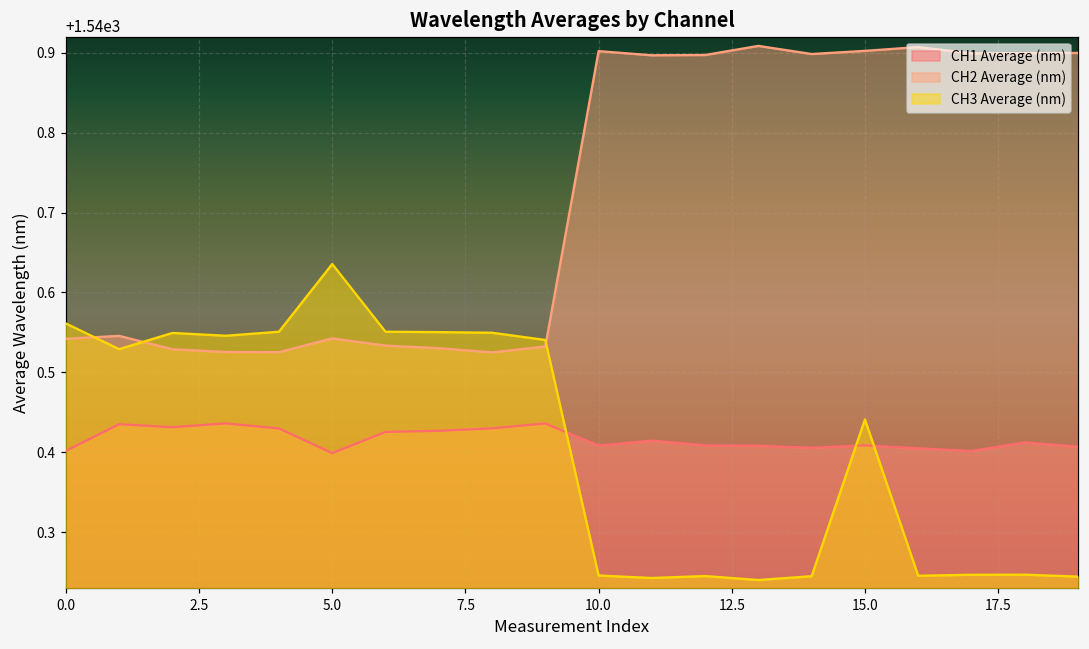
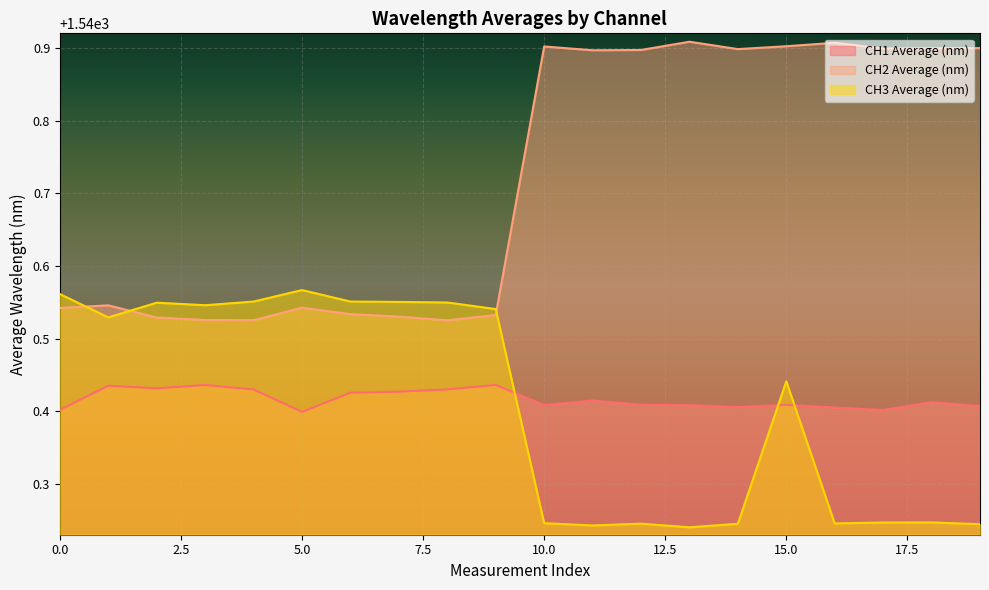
  {
    "CH3 Average (nm)": {
      "0.0": 1540.56,
-     "5.0": 1540.64,
+     "5.0": 1540.57,
      "10.0": 1540.25,
      "15.0": 1540.44
    }
  }
